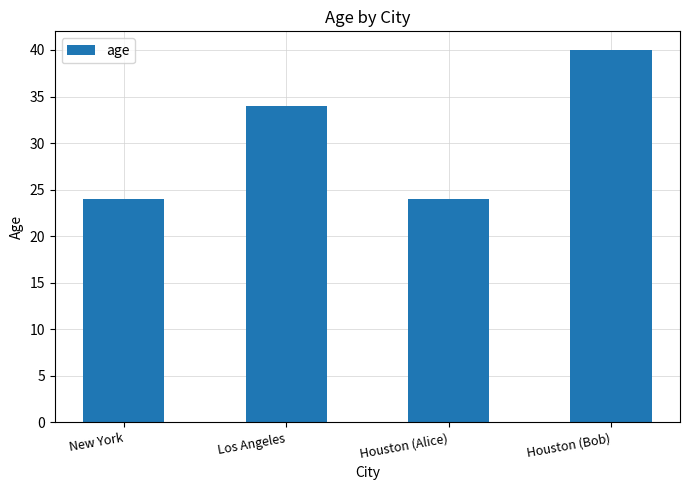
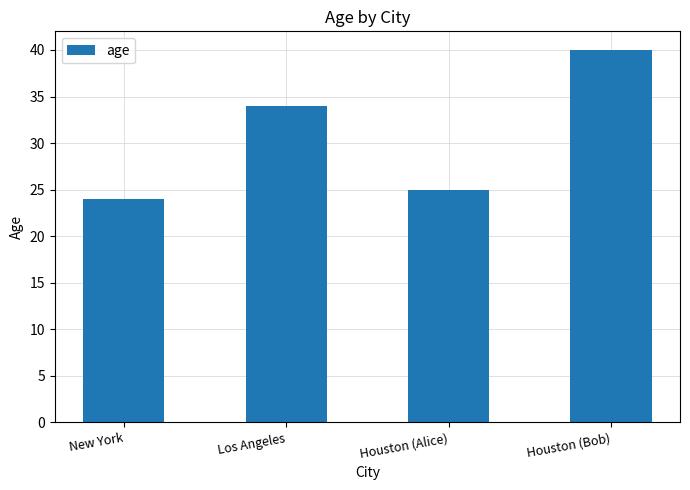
  {
    "New York": 24,
    "Los Angeles": 34,
-   "Houston (Alice)": 24,
+   "Houston (Alice)": 25,
    "Houston (Bob)": 40
  }
